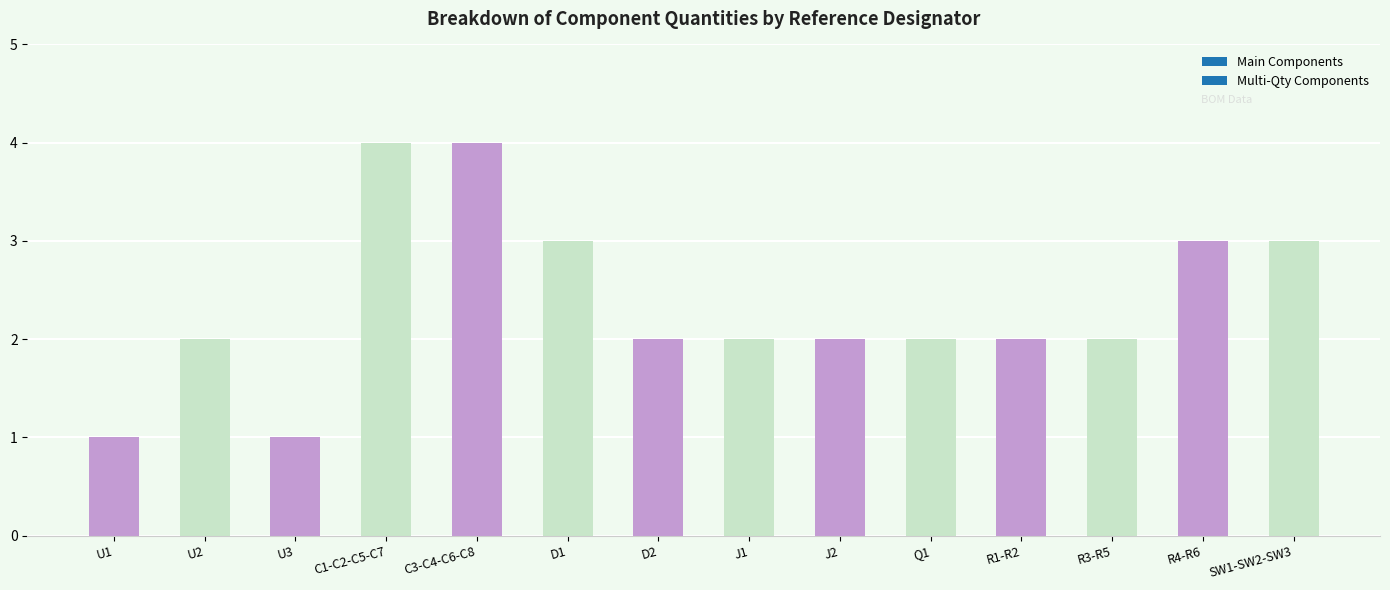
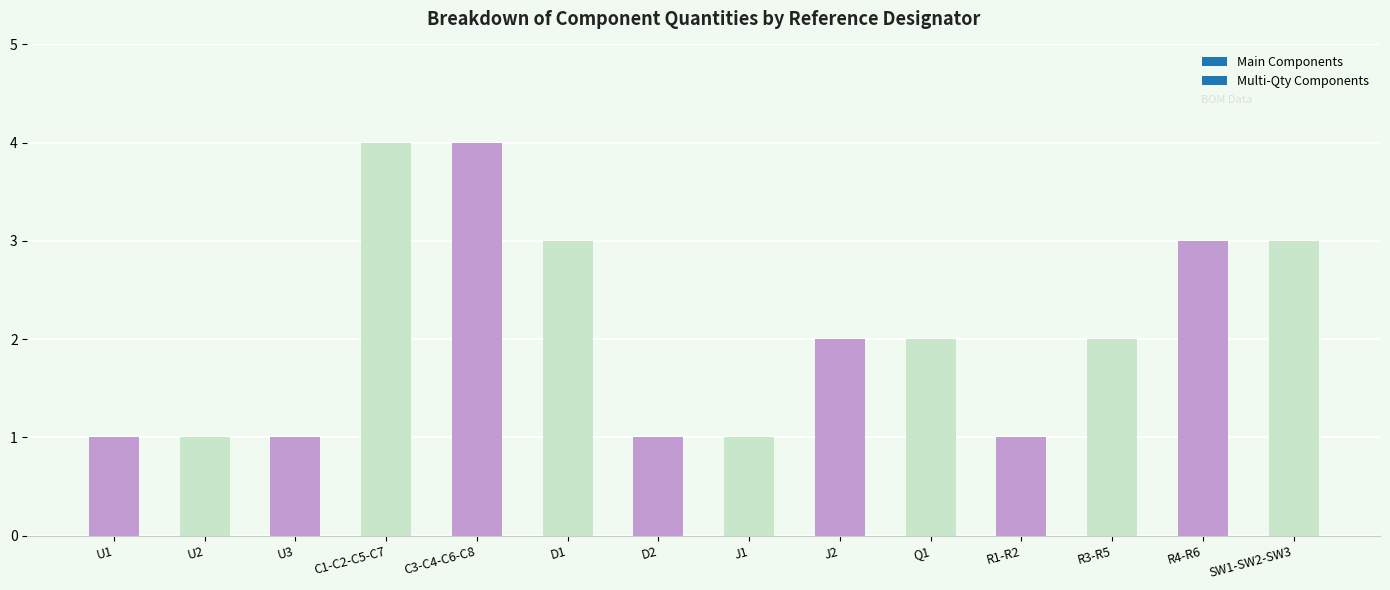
  {
    "U1": 1,
-   "U2": 2,
+   "U2": 1,
    "U3": 1,
    "C1-C2-C5-C7": 4,
    "C3-C4-C6-C8": 4,
    "D1": 3,
-   "D2": 2,
-   "J1": 2,
+   "D2": 1,
+   "J1": 1,
    "J2": 2,
    "Q1": 2,
-   "R1-R2": 2,
+   "R1-R2": 1,
    "R3-R5": 2,
    "R4-R6": 3,
    "SW1-SW2-SW3": 3
  }
